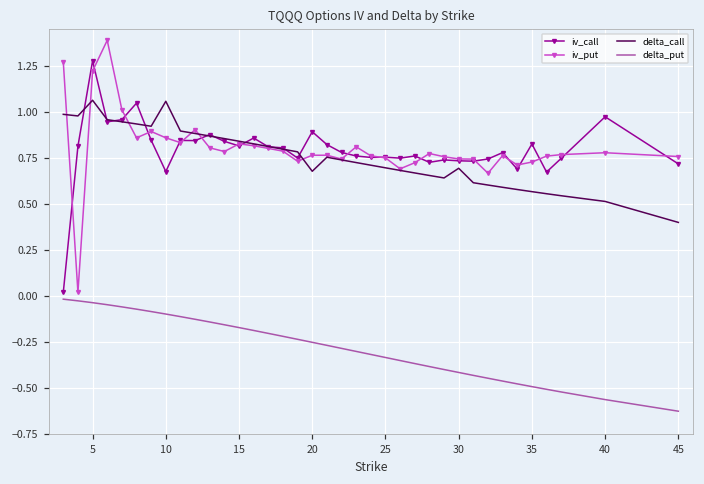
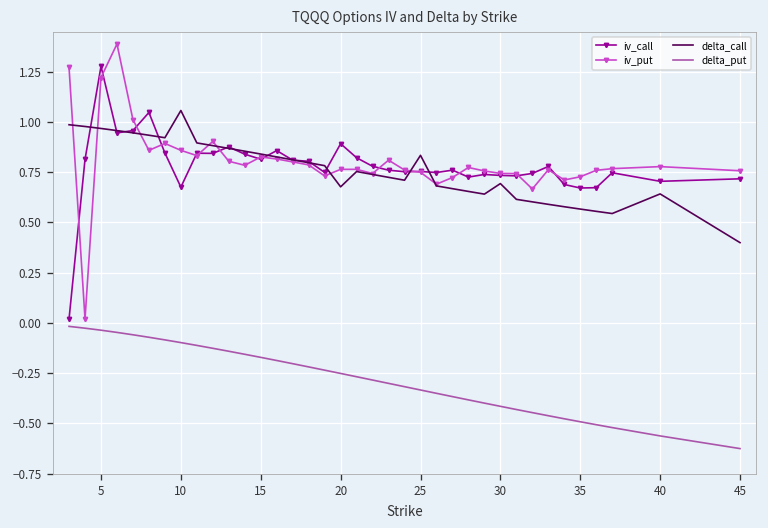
  {
    "iv_call": {
      "5": 1.28,
      "10": 0.68,
      "20": 0.89,
-     "35": 0.83,
-     "40": 0.97,
+     "35": 0.67,
+     "40": 0.70,
      "45": 0.72
    },
    "delta_call": {
-     "5": 1.06,
+     "5": 0.97,
      "10": 1.06,
      "20": 0.68,
-     "25": 0.70,
+     "25": 0.83,
      "30": 0.69,
      "35": 0.57,
-     "40": 0.51,
+     "40": 0.64,
      "45": 0.40
    }
  }
